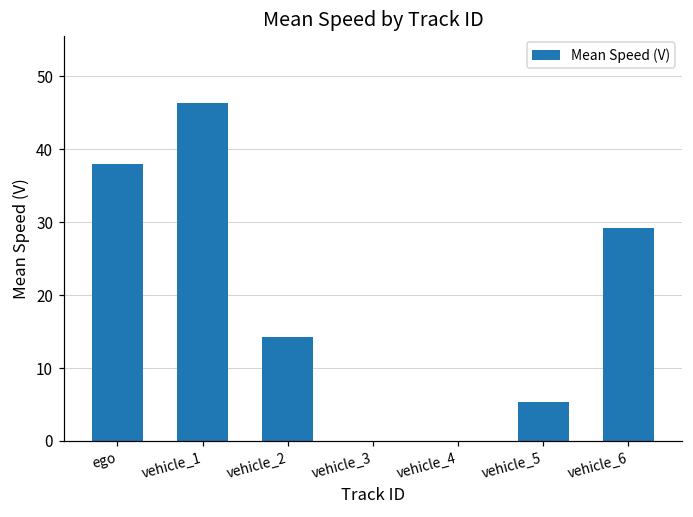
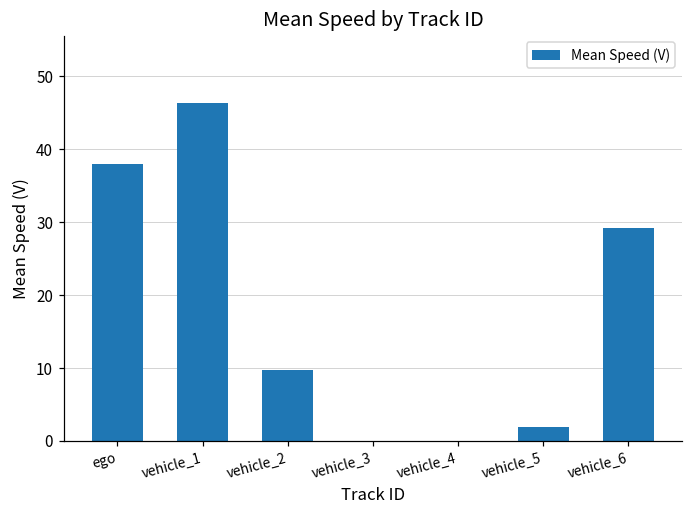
  {
    "ego": 38,
    "vehicle_1": 46,
-   "vehicle_2": 14,
+   "vehicle_2": 10,
    "vehicle_3": 0,
    "vehicle_4": 0,
-   "vehicle_5": 5,
+   "vehicle_5": 2,
    "vehicle_6": 29
  }
